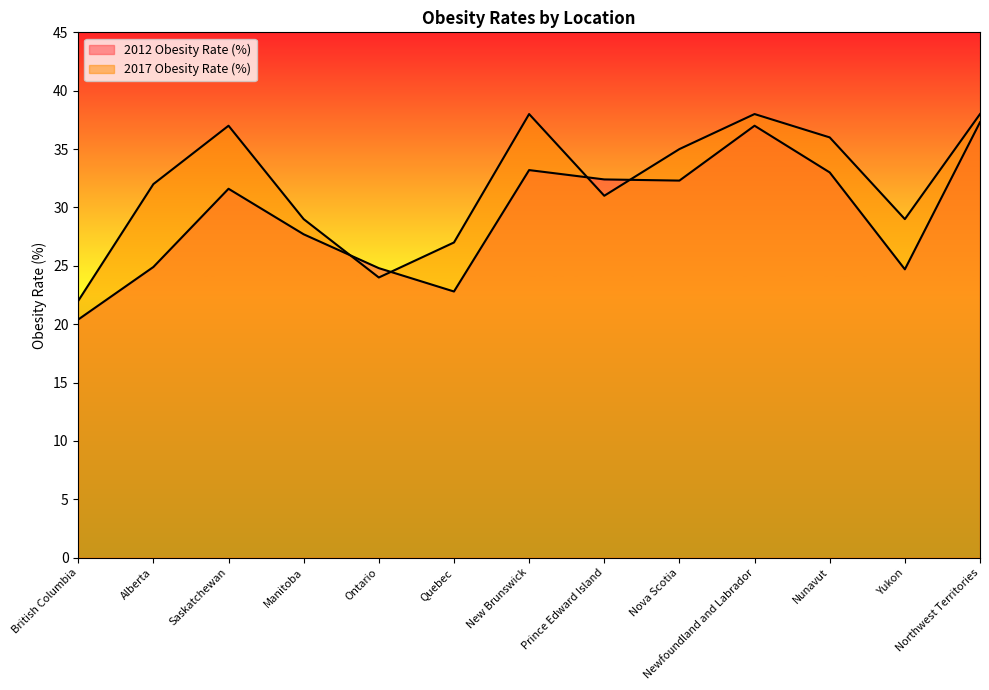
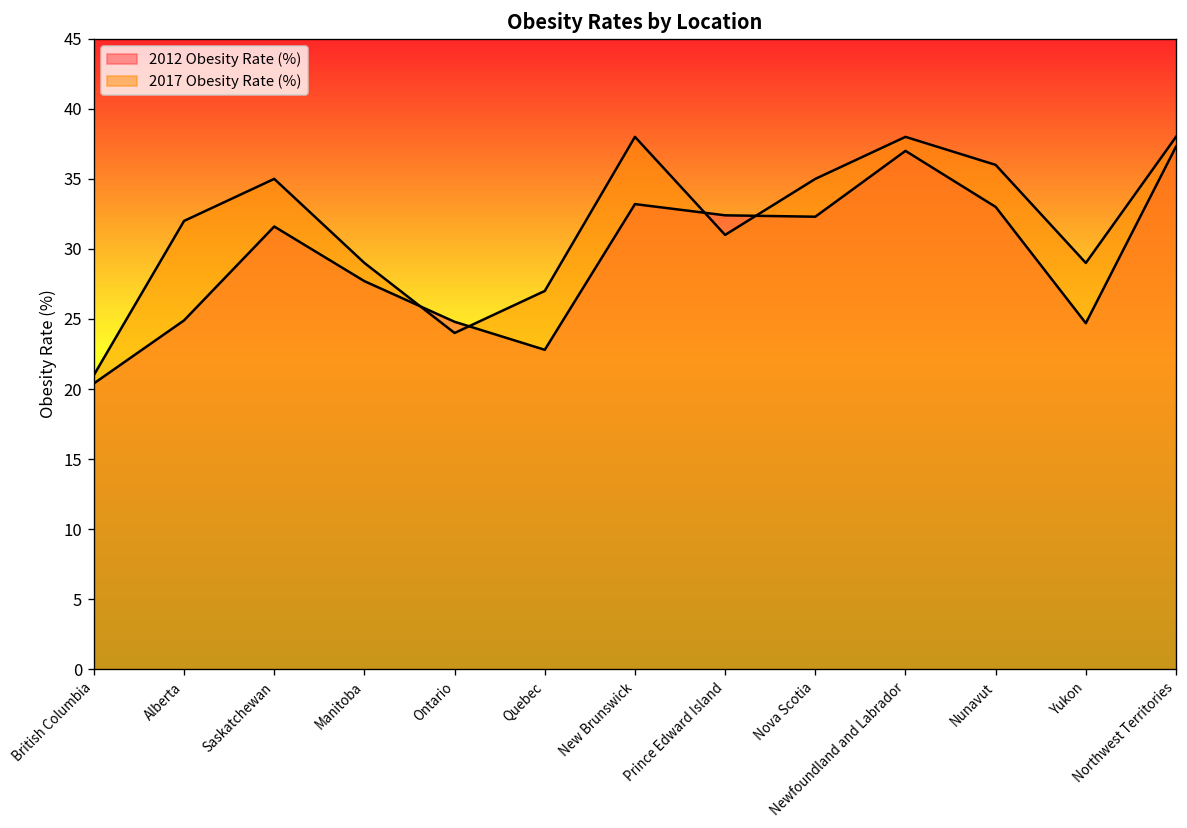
  {
    "2012 Obesity Rate (%)": {
      "British Columbia": 20.4,
      "Alberta": 25,
      "Saskatchewan": 31.6,
      "Manitoba": 27.7,
      "Ontario": 25,
      "Quebec": 23,
      "New Brunswick": 33,
      "Prince Edward Island": 32.4,
      "Nova Scotia": 32.3,
      "Newfoundland and Labrador": 37,
      "Nunavut": 33,
      "Yukon": 24.7,
      "Northwest Territories": 37.3
    },
    "2017 Obesity Rate (%)": {
-     "British Columbia": 22,
+     "British Columbia": 21,
      "Alberta": 32,
-     "Saskatchewan": 37,
+     "Saskatchewan": 35,
      "Manitoba": 29,
      "Ontario": 24,
      "Quebec": 27,
      "New Brunswick": 38,
      "Prince Edward Island": 31,
      "Nova Scotia": 35,
      "Newfoundland and Labrador": 38,
      "Nunavut": 36,
      "Yukon": 29,
      "Northwest Territories": 38
    }
  }
